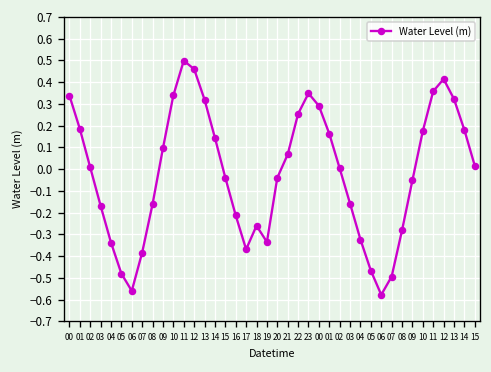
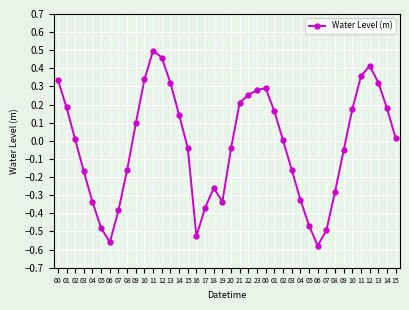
  {
-   "16": -0.21,
+   "16": -0.53,
    "17": -0.37,
    "18": -0.26,
    "19": -0.34,
    "20": -0.04,
-   "21": 0.07,
+   "21": 0.21,
    "22": 0.25,
-   "23": 0.35
+   "23": 0.28
  }
